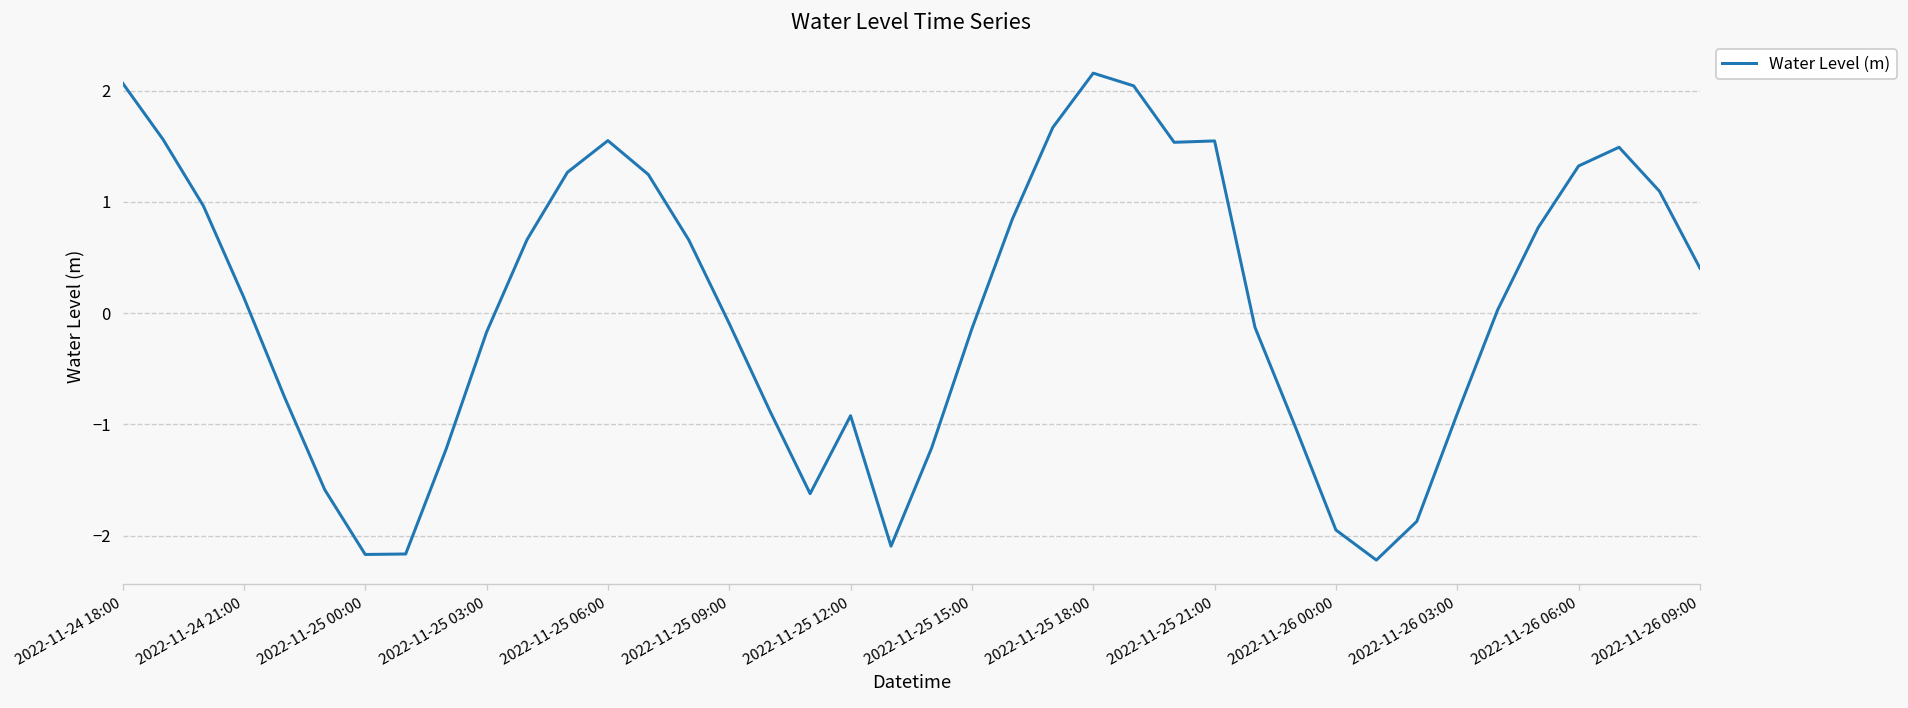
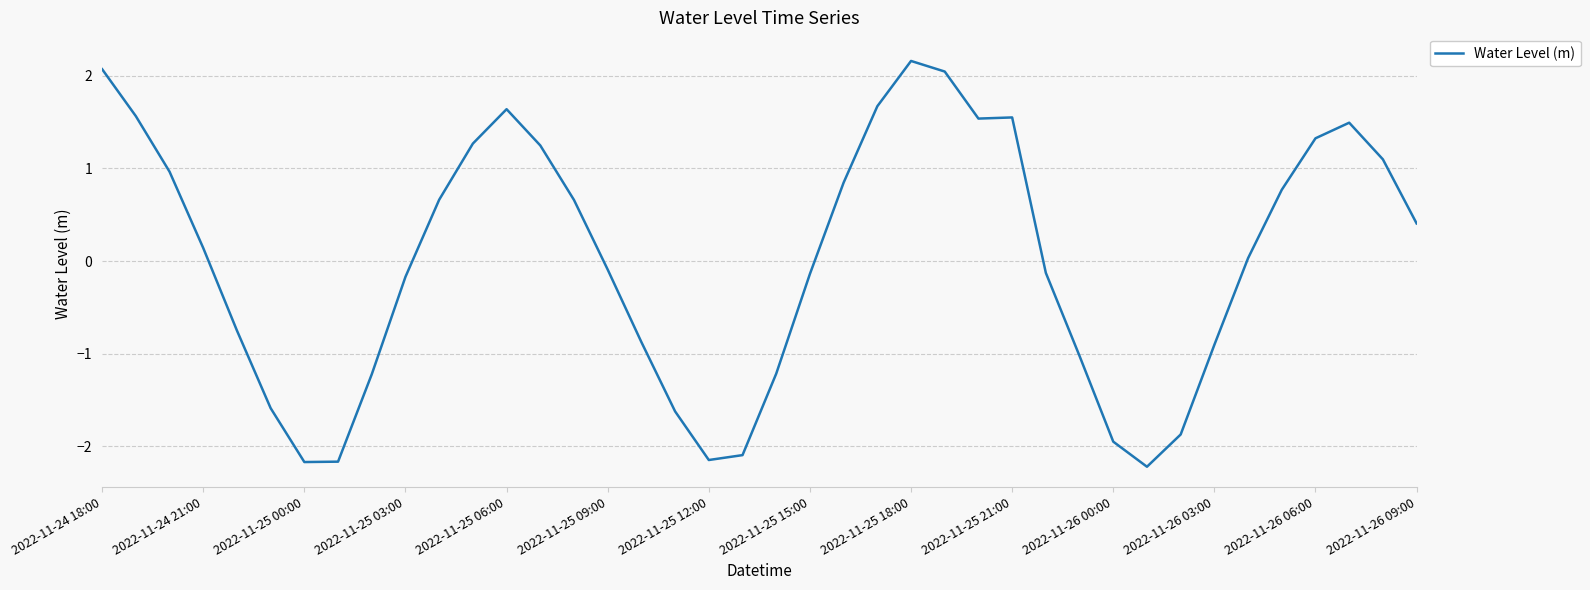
  {
    "2022-11-24 18:00": 2.1,
    "2022-11-24 21:00": 0.1,
    "2022-11-25 00:00": -2.2,
    "2022-11-25 03:00": -0.2,
-   "2022-11-25 06:00": 1.55,
+   "2022-11-25 06:00": 1.64,
    "2022-11-25 09:00": -0.1,
-   "2022-11-25 12:00": -0.9,
+   "2022-11-25 12:00": -2.1,
    "2022-11-25 15:00": -0.1,
    "2022-11-25 18:00": 2.2,
    "2022-11-25 21:00": 1.5,
    "2022-11-26 00:00": -1.9,
    "2022-11-26 03:00": -0.9,
    "2022-11-26 06:00": 1.3,
    "2022-11-26 09:00": 0.4
  }
